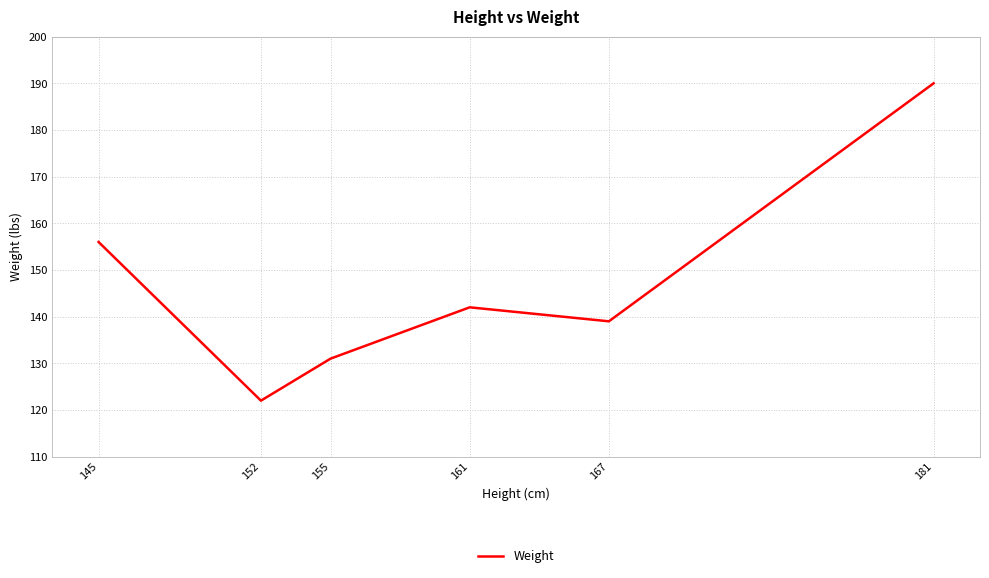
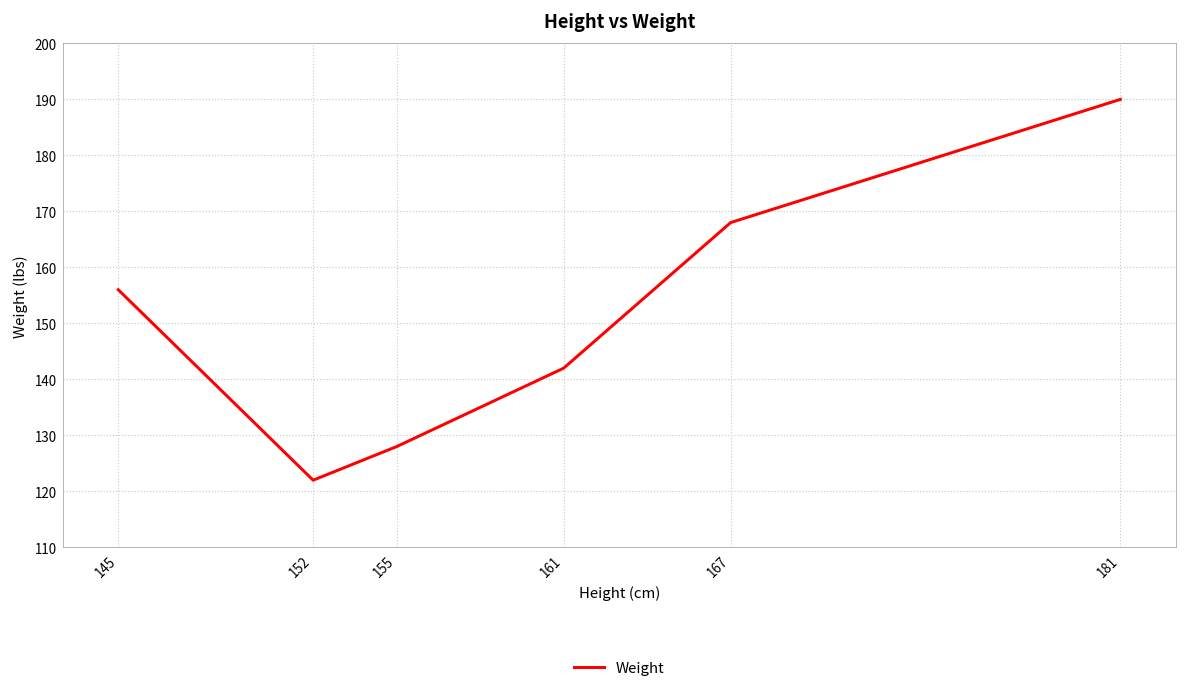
  {
    "145": 156,
    "152": 122,
-   "155": 131,
+   "155": 128,
    "161": 142,
-   "167": 139,
+   "167": 168,
    "181": 190
  }
